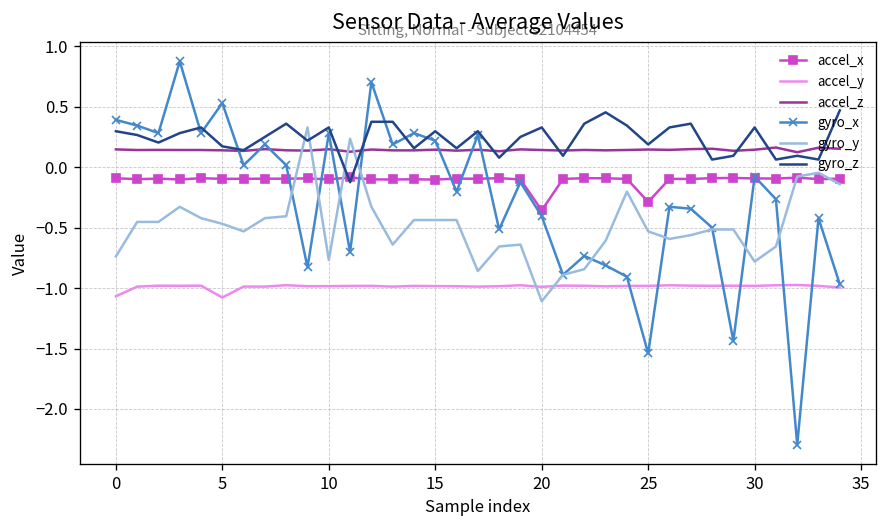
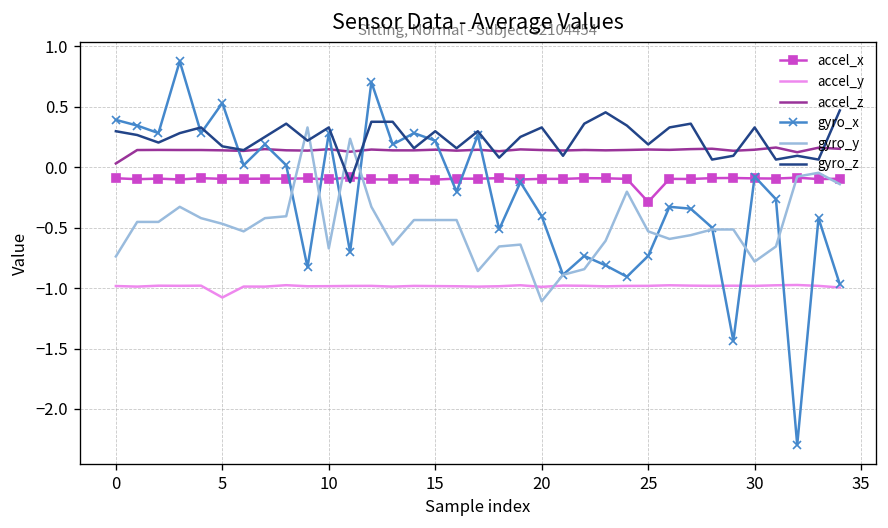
  {
    "accel_x": {
      "0": -0.09,
      "5": -0.10,
      "10": -0.10,
      "15": -0.10,
-     "20": -0.36,
+     "20": -0.10,
      "25": -0.29
    },
    "accel_y": {
-     "0": -1.07,
+     "0": -0.98,
      "5": -1.08,
      "10": -0.98,
      "15": -0.98,
      "20": -0.99,
      "25": -0.98,
      "30": -0.98
    },
    "accel_z": {
-     "0": 0.15,
+     "0": 0.03,
      "5": 0.14,
      "10": 0.15,
      "15": 0.14,
      "20": 0.14,
      "25": 0.15,
      "30": 0.14
    },
    "gyro_x": {
      "0": 0.39,
      "5": 0.53,
      "10": 0.28,
      "15": 0.22,
      "20": -0.41,
-     "25": -1.54
+     "25": -0.73
    },
    "gyro_y": {
      "0": -0.74,
      "5": -0.47,
-     "10": -0.77,
+     "10": -0.67,
      "15": -0.44,
      "20": -1.11,
      "25": -0.53,
      "30": -0.78
    },
    "gyro_z": {
      "0": 0.30,
      "5": 0.17,
      "10": 0.33,
      "15": 0.30,
      "20": 0.33,
      "25": 0.19,
      "30": 0.33
    }
  }
